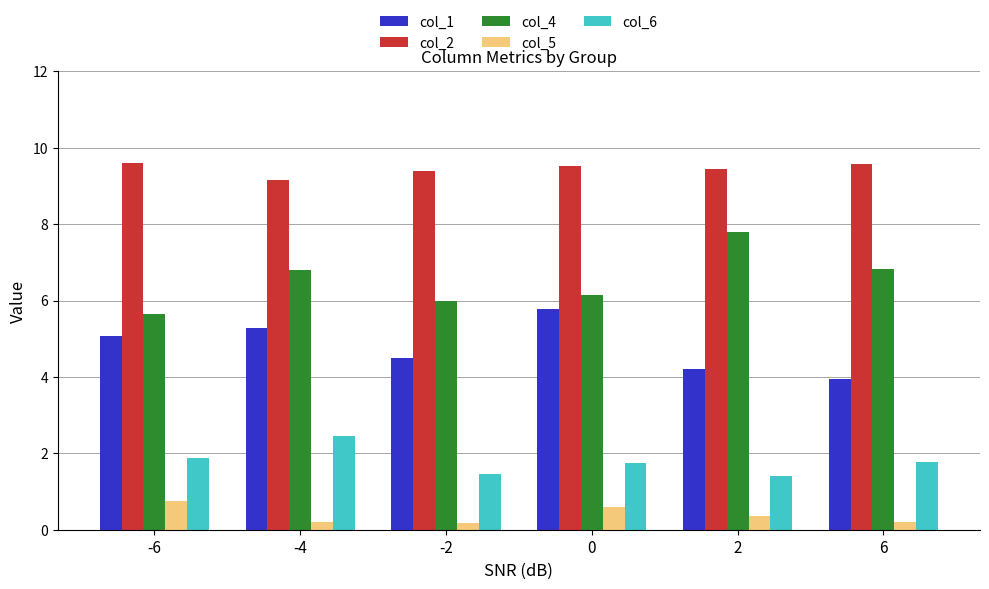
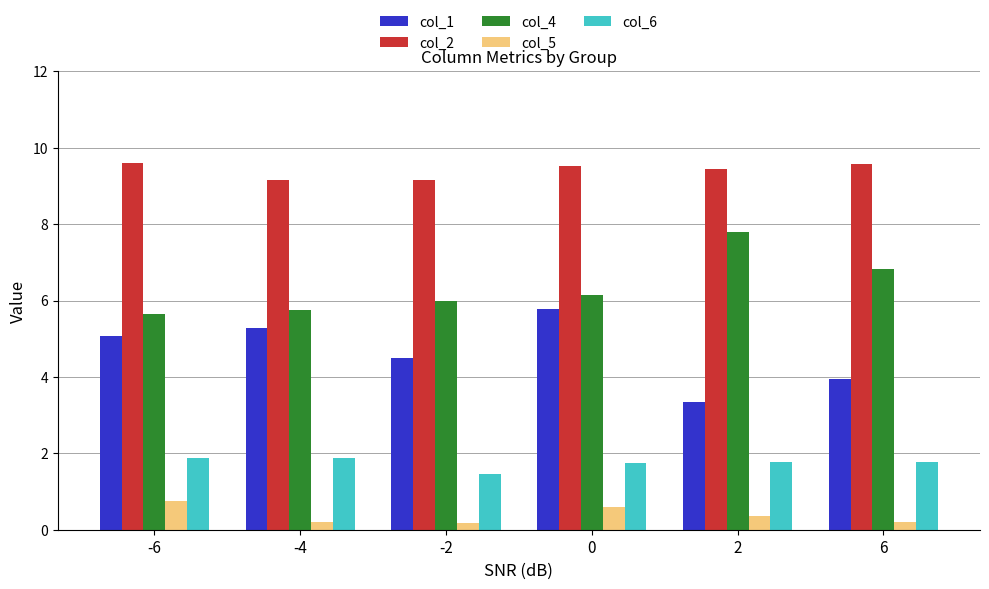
  {
    "col_1": {
      "-6": 5.1,
      "-4": 5.3,
      "-2": 4.5,
      "0": 5.8,
-     "2": 4.2,
+     "2": 3.4,
      "6": 3.9
    },
    "col_2": {
      "-6": 9.6,
      "-4": 9.2,
-     "-2": 9.4,
+     "-2": 9.2,
      "0": 9.5,
      "2": 9.4,
      "6": 9.6
    },
    "col_4": {
      "-6": 5.6,
-     "-4": 6.8,
+     "-4": 5.8,
      "-2": 6.0,
      "0": 6.2,
      "2": 7.8,
      "6": 6.8
    },
    "col_5": {
      "-6": 0.7,
      "-4": 0.2,
      "-2": 0.2,
      "0": 0.6,
      "2": 0.4,
      "6": 0.2
    },
    "col_6": {
      "-6": 1.9,
-     "-4": 2.5,
+     "-4": 1.9,
      "-2": 1.5,
      "0": 1.7,
-     "2": 1.4,
+     "2": 1.8,
      "6": 1.8
    }
  }
